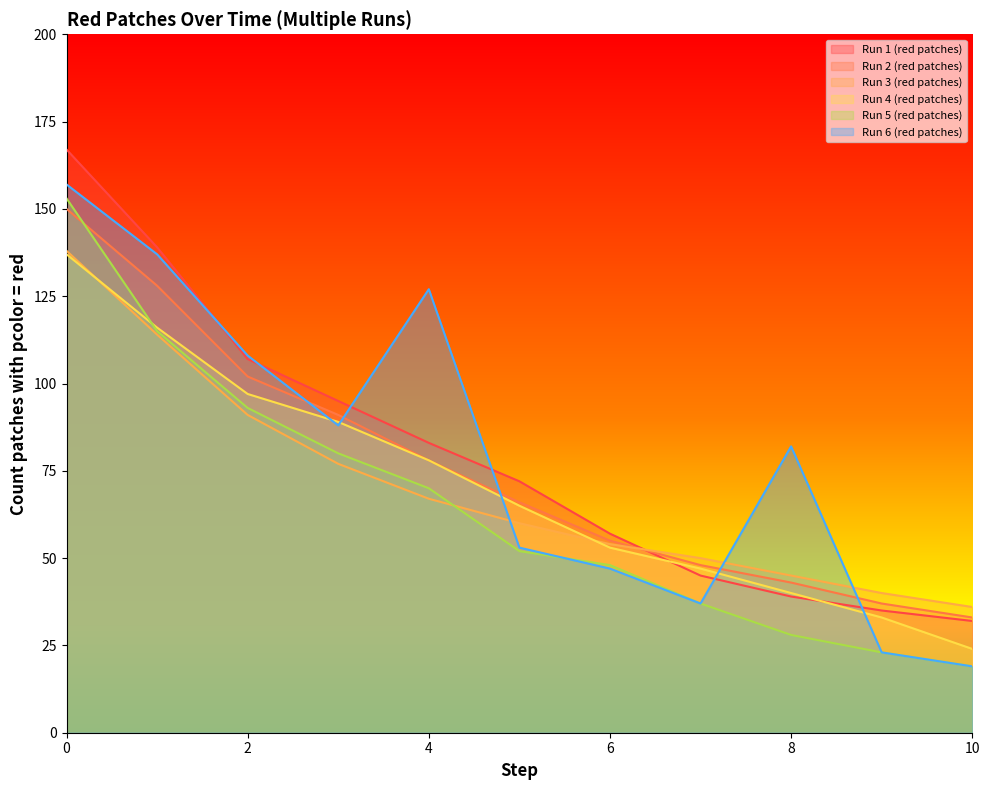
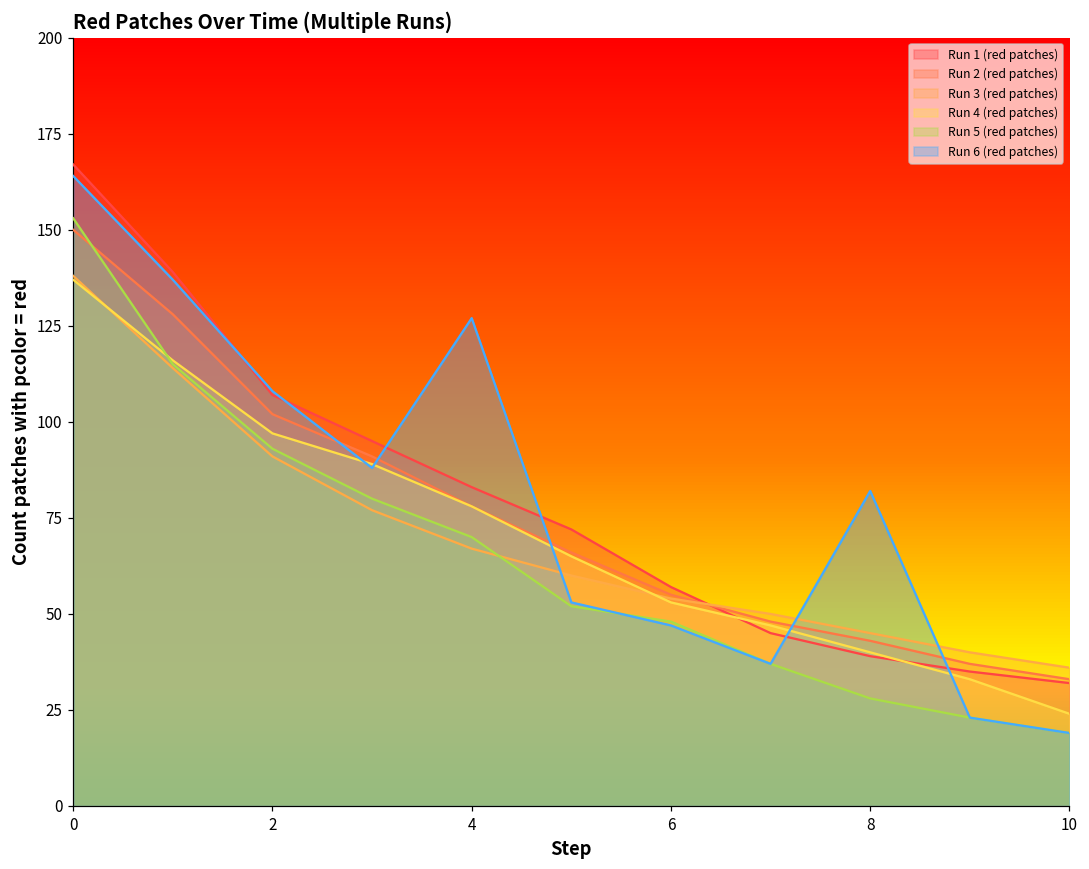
  {
    "Run 6 (red patches)": {
-     "0": 157,
+     "0": 164,
      "2": 108,
      "4": 127,
      "6": 47,
      "8": 82
    }
  }
